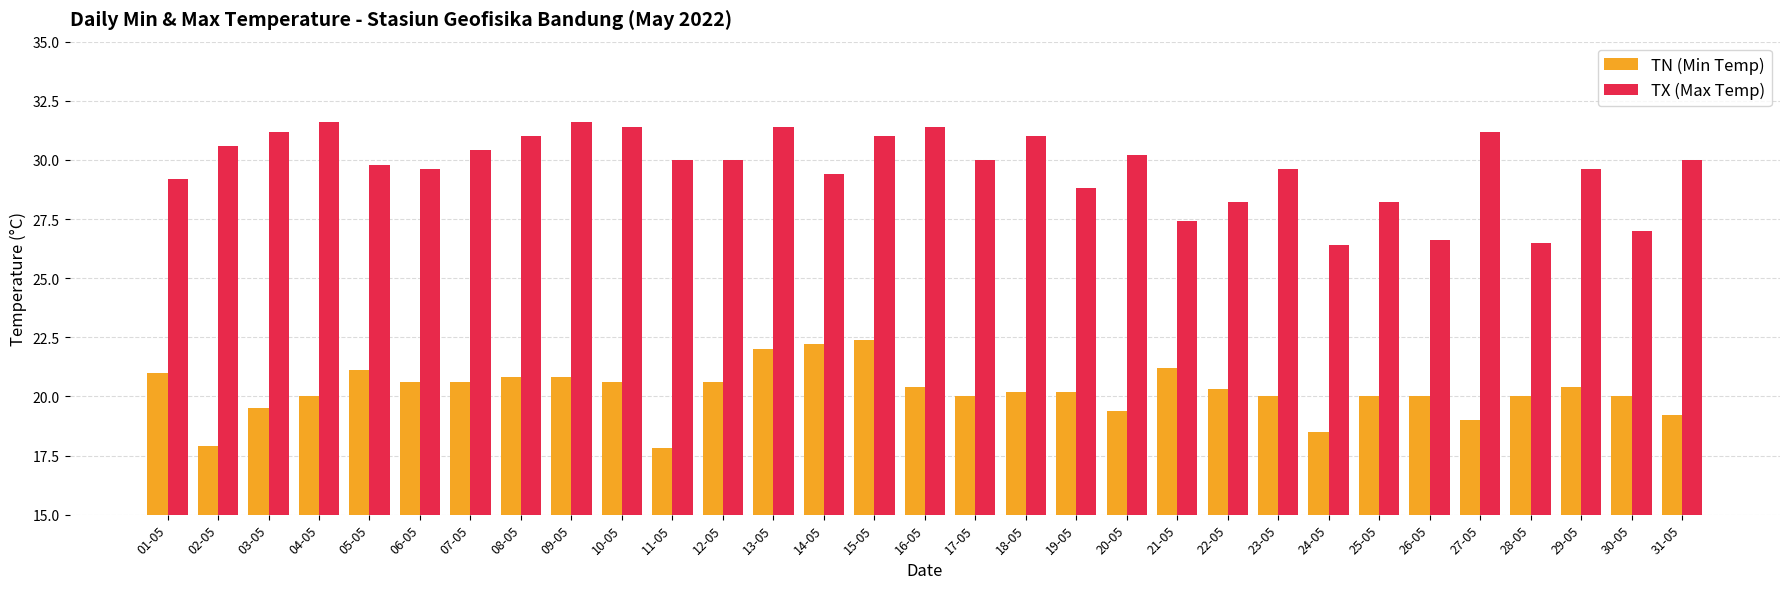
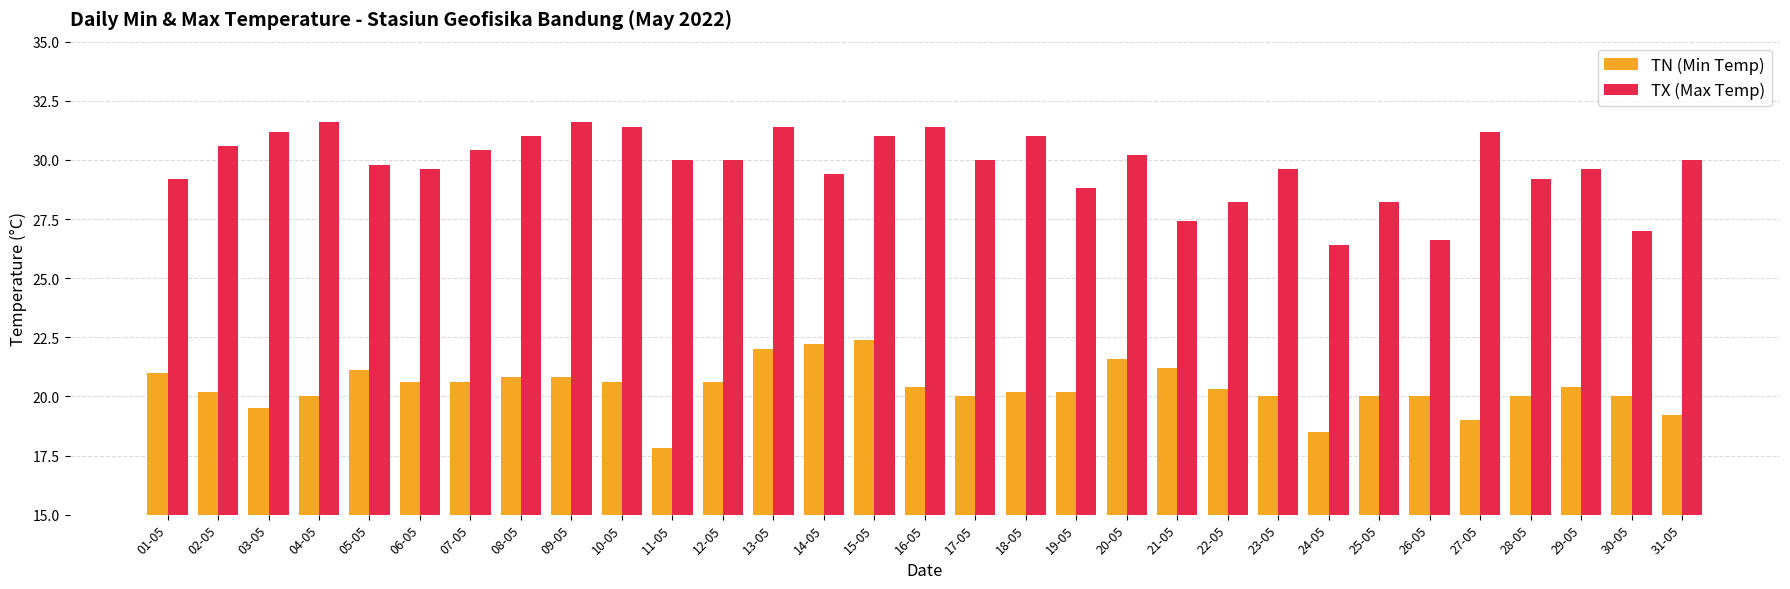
  {
    "TN (Min Temp)": {
      "01-05": 21.0,
-     "02-05": 17.9,
+     "02-05": 20.2,
      "03-05": 19.5,
      "04-05": 20.0,
      "05-05": 21.1,
      "06-05": 20.6,
      "07-05": 20.6,
      "08-05": 20.8,
      "09-05": 20.8,
      "10-05": 20.6,
      "11-05": 17.8,
      "12-05": 20.6,
      "13-05": 22.0,
      "14-05": 22.2,
      "15-05": 22.4,
      "16-05": 20.4,
      "17-05": 20.0,
      "18-05": 20.2,
      "19-05": 20.2,
-     "20-05": 19.4,
+     "20-05": 21.6,
      "21-05": 21.2,
      "22-05": 20.3,
      "23-05": 20.0,
      "24-05": 18.5,
      "25-05": 20.0,
      "26-05": 20.0,
      "27-05": 19.0,
      "28-05": 20.0,
      "29-05": 20.4,
      "30-05": 20.0,
      "31-05": 19.2
    },
    "TX (Max Temp)": {
      "01-05": 29.2,
      "02-05": 30.6,
      "03-05": 31.2,
      "04-05": 31.6,
      "05-05": 29.8,
      "06-05": 29.6,
      "07-05": 30.4,
      "08-05": 31.0,
      "09-05": 31.6,
      "10-05": 31.4,
      "11-05": 30.0,
      "12-05": 30.0,
      "13-05": 31.4,
      "14-05": 29.4,
      "15-05": 31.0,
      "16-05": 31.4,
      "17-05": 30.0,
      "18-05": 31.0,
      "19-05": 28.8,
      "20-05": 30.2,
      "21-05": 27.4,
      "22-05": 28.2,
      "23-05": 29.6,
      "24-05": 26.4,
      "25-05": 28.2,
      "26-05": 26.6,
      "27-05": 31.2,
-     "28-05": 26.5,
+     "28-05": 29.2,
      "29-05": 29.6,
      "30-05": 27.0,
      "31-05": 30.0
    }
  }
